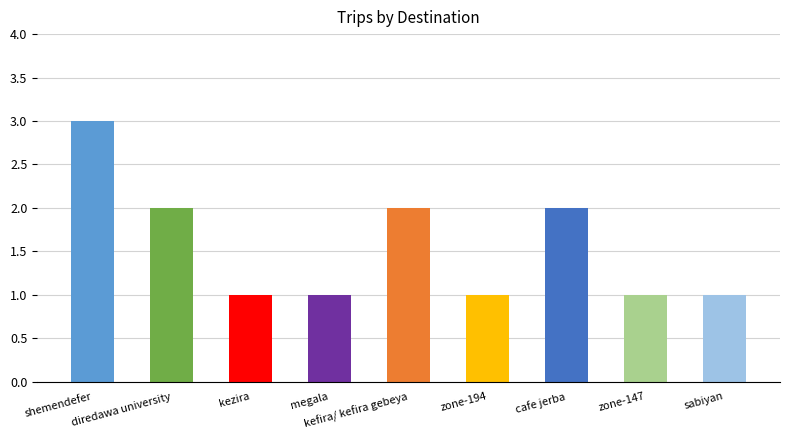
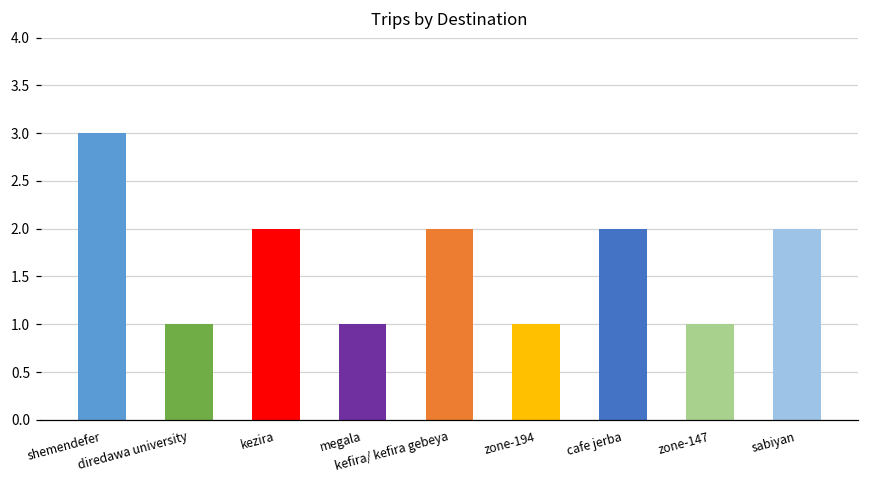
  {
    "shemendefer": 3,
-   "diredawa university": 2,
-   "kezira": 1,
+   "diredawa university": 1,
+   "kezira": 2,
    "megala": 1,
    "kefira/ kefira gebeya": 2,
    "zone-194": 1,
    "cafe jerba": 2,
    "zone-147": 1,
-   "sabiyan": 1
+   "sabiyan": 2
  }
